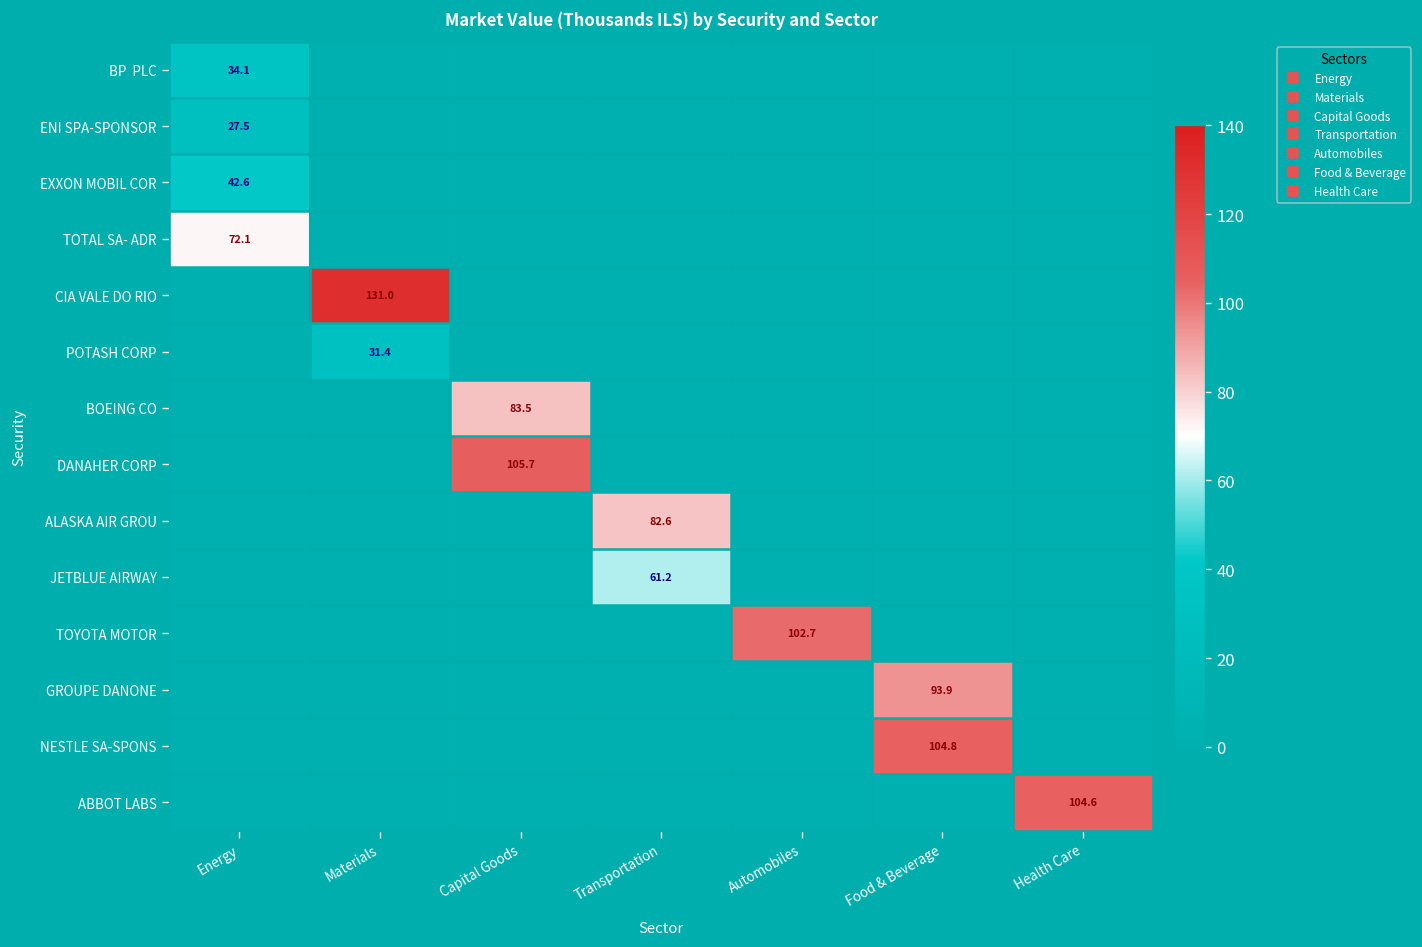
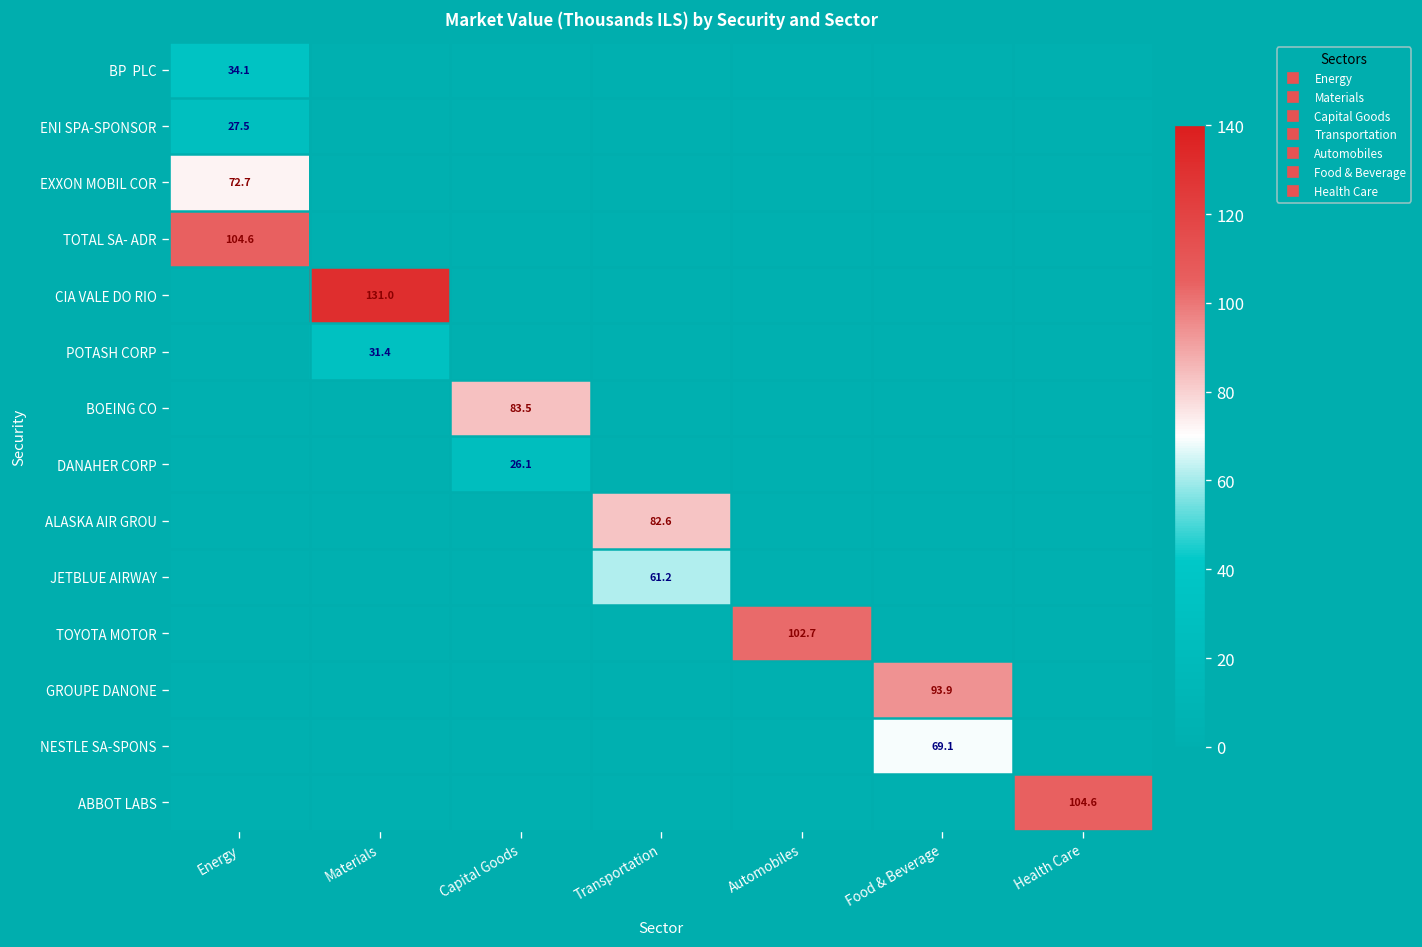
  {
    "BP PLC": {
      "Energy": 34.1
    },
    "ENI SPA-SPONSOR": {
      "Energy": 27.5
    },
    "EXXON MOBIL COR": {
-     "Energy": 42.6
+     "Energy": 72.7
    },
    "TOTAL SA- ADR": {
-     "Energy": 72.1
+     "Energy": 104.6
    },
    "CIA VALE DO RIO": {
      "Materials": 131.0
    },
    "POTASH CORP": {
      "Materials": 31.4
    },
    "BOEING CO": {
      "Capital Goods": 83.5
    },
    "DANAHER CORP": {
-     "Capital Goods": 105.7
+     "Capital Goods": 26.1
    },
    "ALASKA AIR GROU": {
      "Transportation": 82.6
    },
    "JETBLUE AIRWAY": {
      "Transportation": 61.2
    },
    "TOYOTA MOTOR": {
      "Automobiles": 102.7
    },
    "GROUPE DANONE": {
      "Food & Beverage": 93.9
    },
    "NESTLE SA-SPONS": {
-     "Food & Beverage": 104.8
+     "Food & Beverage": 69.1
    },
    "ABBOT LABS": {
      "Health Care": 104.6
    }
  }
